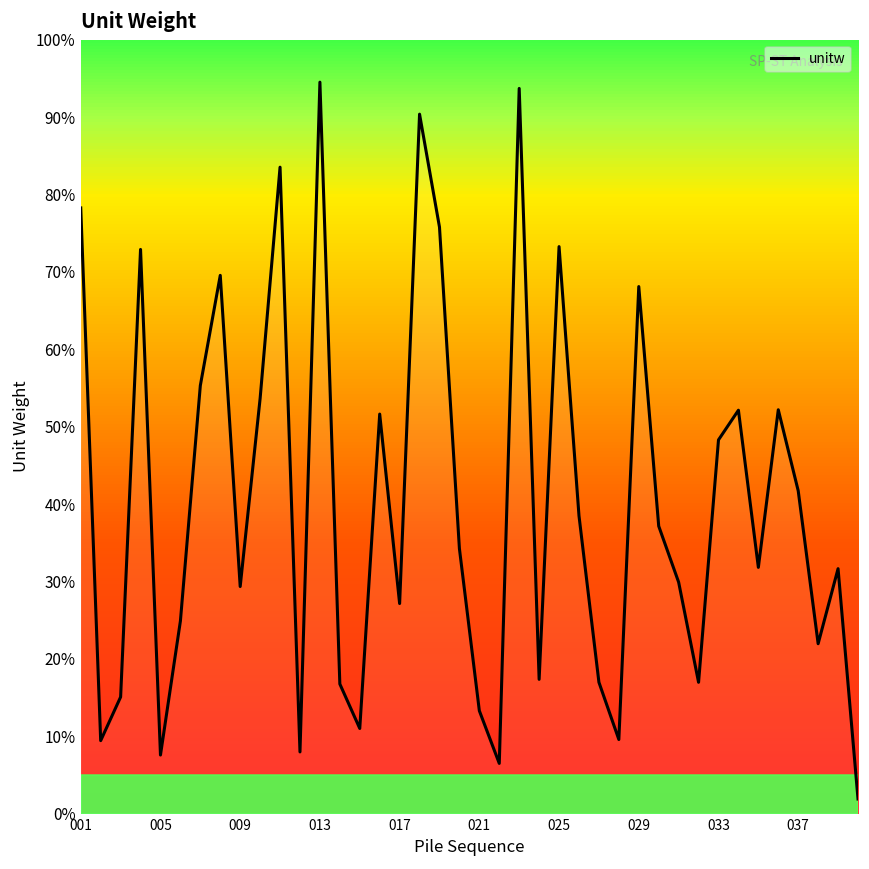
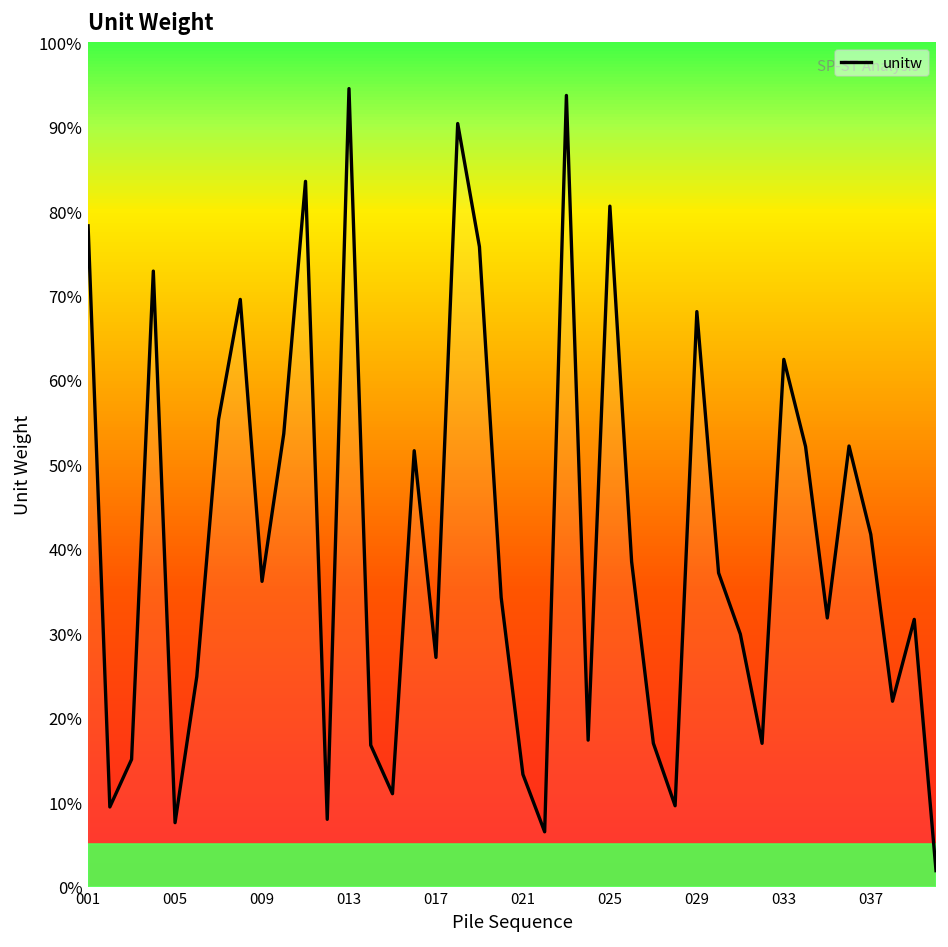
  {
    "001": "78%",
    "005": "8%",
-   "009": "29%",
+   "009": "36%",
    "013": "95%",
    "017": "27%",
    "021": "13%",
-   "025": "73%",
+   "025": "81%",
    "029": "68%",
-   "033": "48%",
+   "033": "62%",
    "037": "42%"
  }
